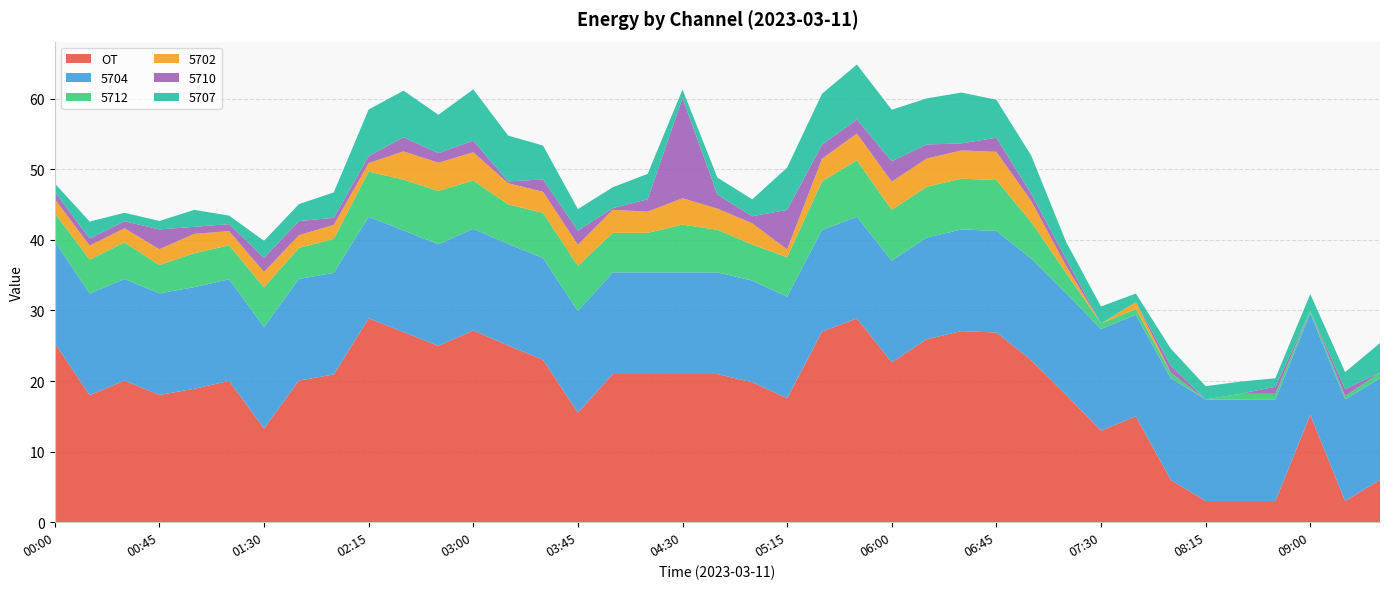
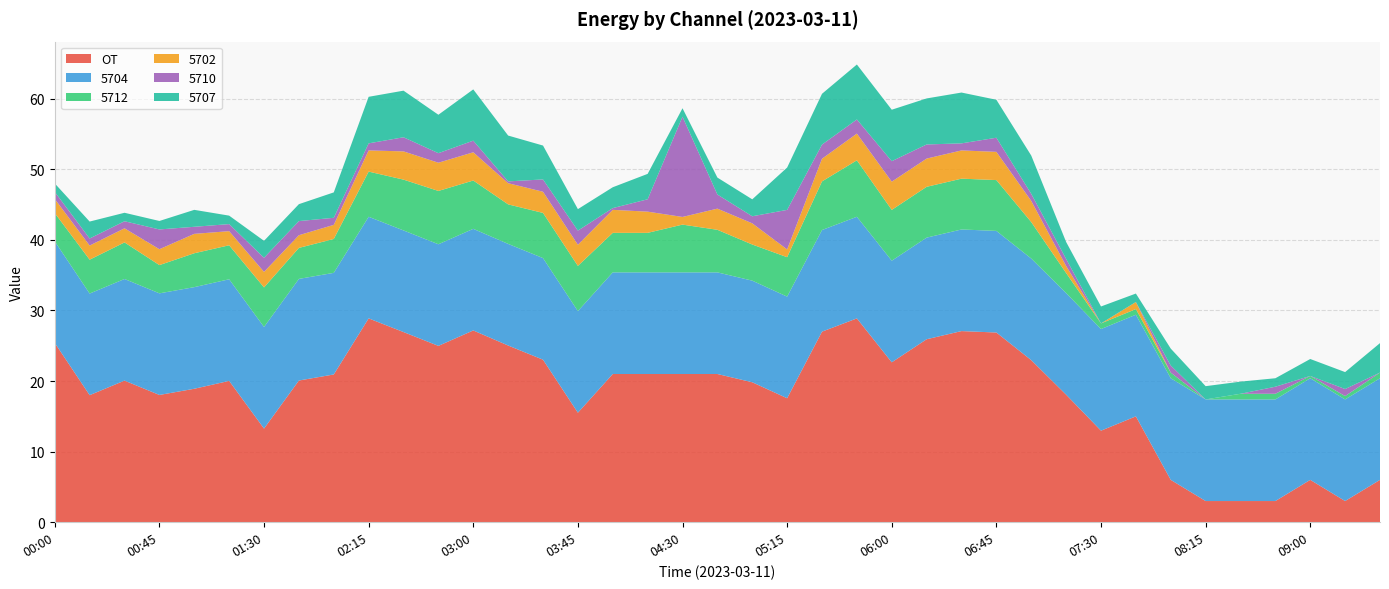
  {
    "OT": {
      "00:00": 25,
      "00:45": 18,
      "01:30": 13,
      "02:15": 29,
      "03:00": 27,
      "03:45": 16,
      "04:30": 21,
      "05:15": 18,
      "06:00": 23,
      "06:45": 27,
      "07:30": 13,
      "08:15": 3,
-     "09:00": 15
+     "09:00": 6
    },
    "5704": {
      "00:00": 14,
      "00:45": 14,
      "01:30": 14,
      "02:15": 14,
      "03:00": 14,
      "03:45": 14,
      "04:30": 14,
      "05:15": 14,
      "06:00": 14,
      "06:45": 14,
      "07:30": 14
    },
    "5702": {
      "00:00": 2,
      "00:45": 2,
      "01:30": 2,
-     "02:15": 1,
+     "02:15": 3,
      "03:00": 4,
      "03:45": 3,
-     "04:30": 4,
+     "04:30": 1,
      "05:15": 1,
      "06:00": 4,
      "06:45": 4
    },
    "5710": {
      "00:00": 1,
      "00:45": 3,
      "01:30": 2,
      "02:15": 1,
      "03:00": 2,
      "03:45": 2,
      "04:30": 14,
      "05:15": 6,
      "06:00": 3,
      "06:45": 2
    }
  }
